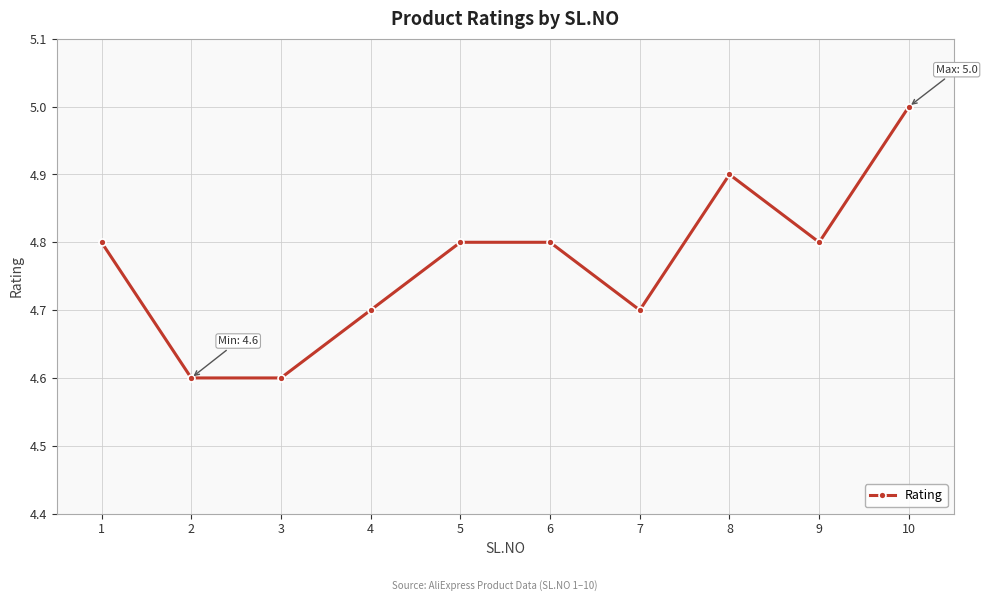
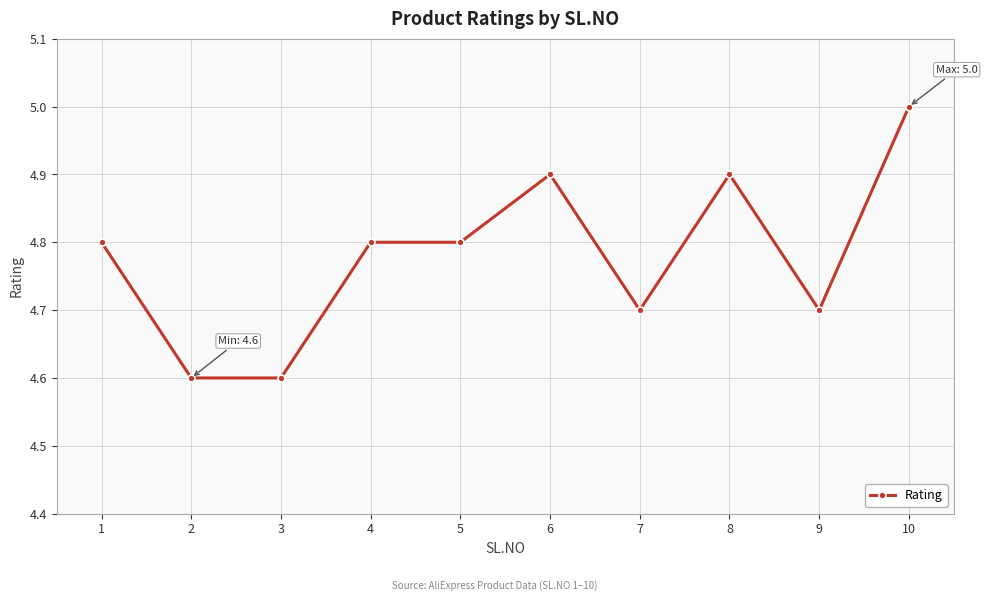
  {
    "1": 4.8,
    "3": 4.6,
-   "4": 4.7,
+   "4": 4.8,
    "5": 4.8,
-   "6": 4.8,
+   "6": 4.9,
    "7": 4.7,
    "8": 4.9,
-   "9": 4.8
+   "9": 4.7
  }
